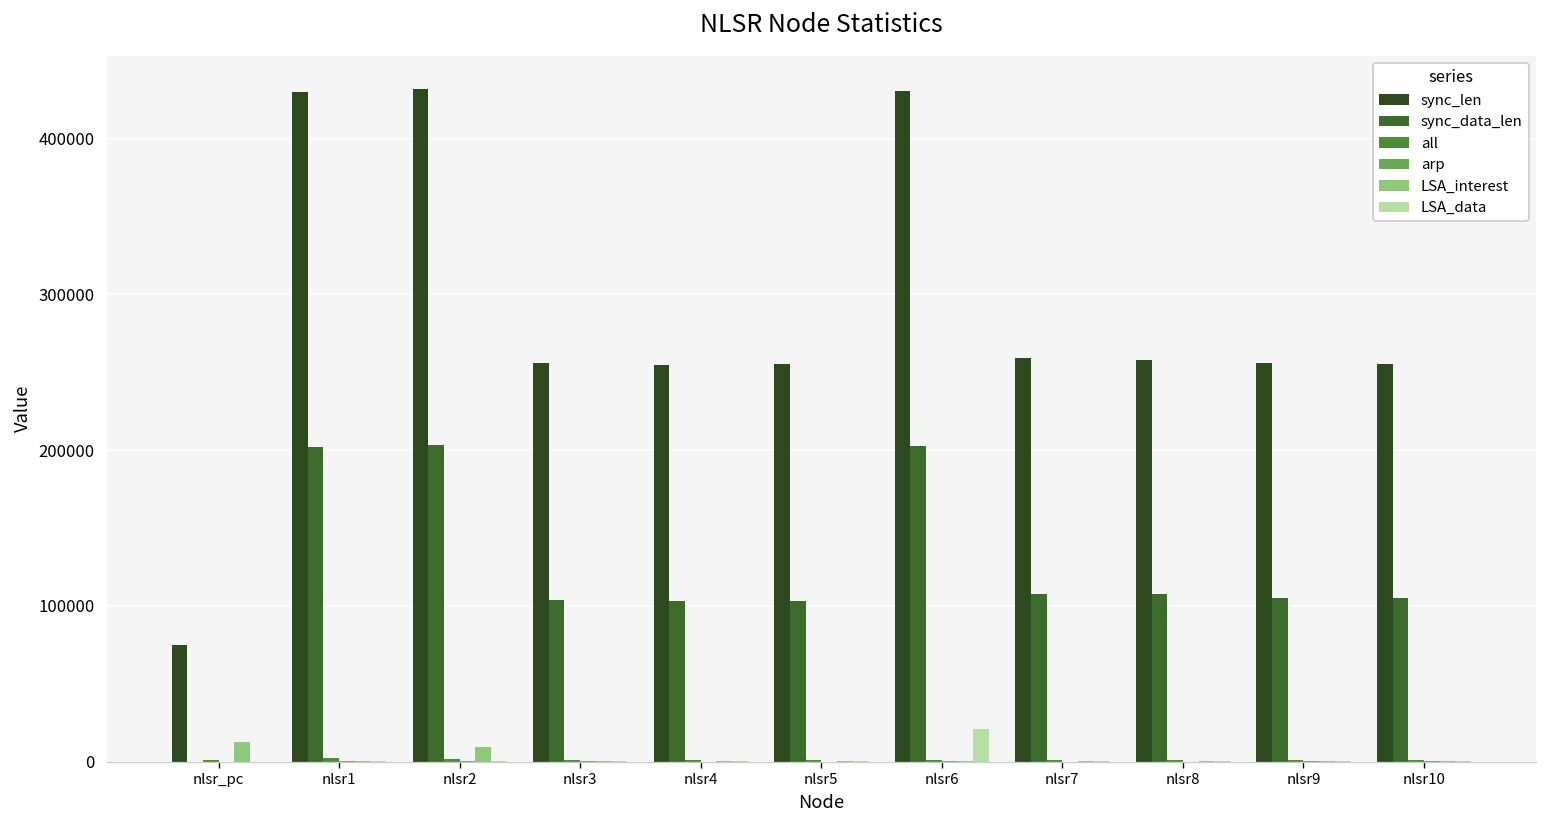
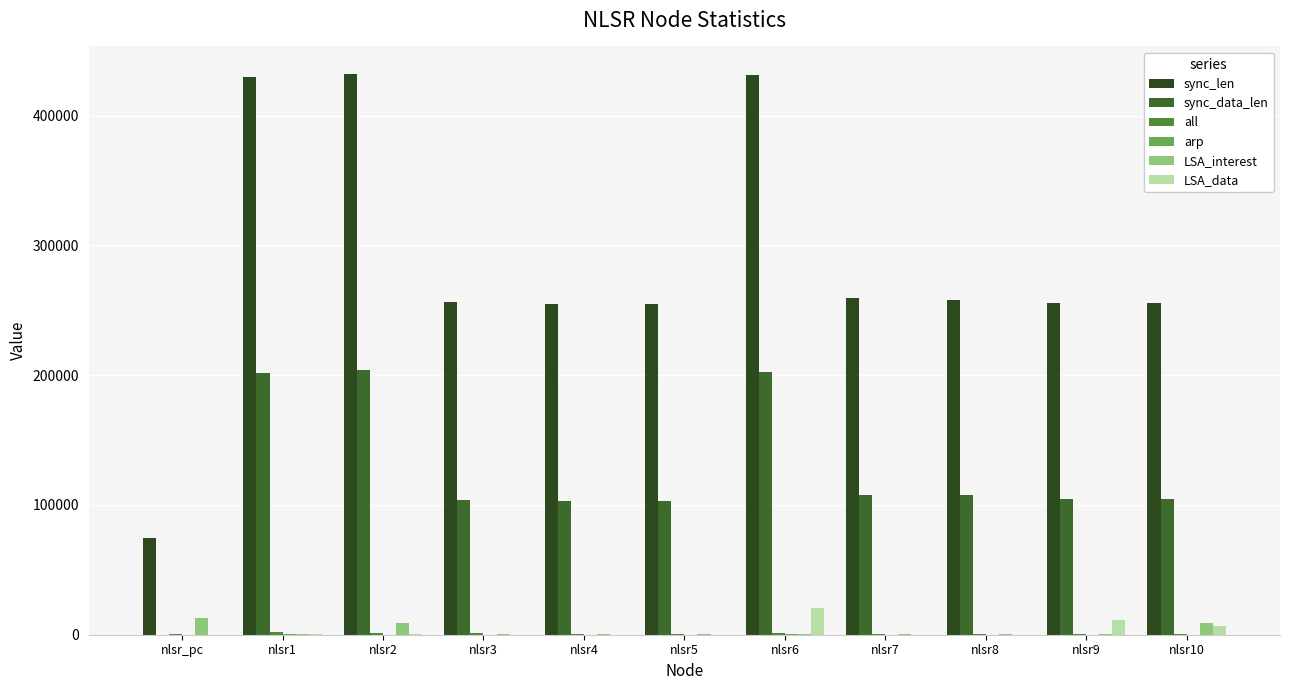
  {
    "LSA_interest": {
      "nlsr_pc": 13000,
      "nlsr2": 9000,
-     "nlsr10": 0
+     "nlsr10": 9000
    },
    "LSA_data": {
      "nlsr_pc": 0,
      "nlsr6": 21000,
-     "nlsr9": 0,
-     "nlsr10": 0
+     "nlsr9": 11000,
+     "nlsr10": 7000
    }
  }
